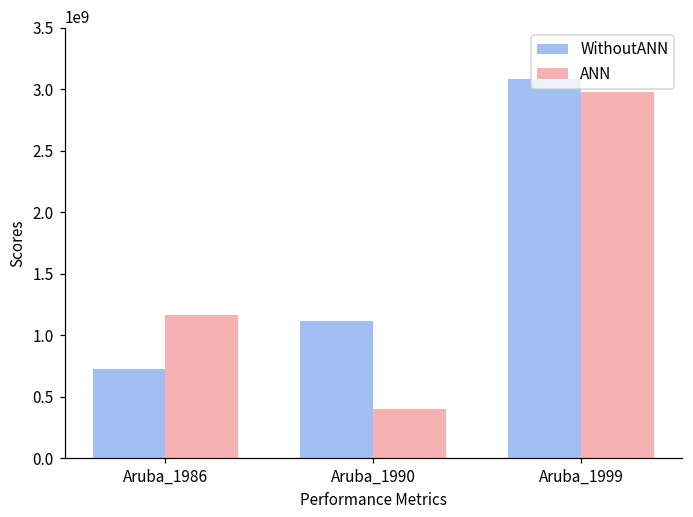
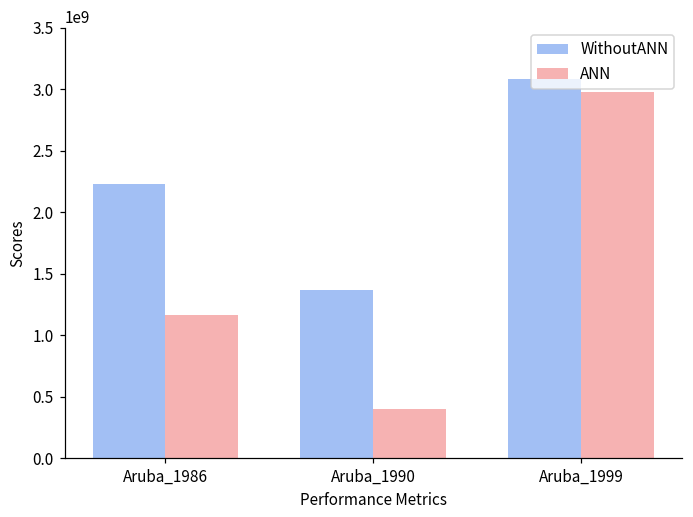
  {
    "WithoutANN": {
-     "Aruba_1986": 730000000,
-     "Aruba_1990": 1120000000
+     "Aruba_1986": 2230000000,
+     "Aruba_1990": 1370000000
    },
    "ANN": {
      "Aruba_1986": 1160000000,
      "Aruba_1990": 400000000,
      "Aruba_1999": 2980000000
    }
  }
